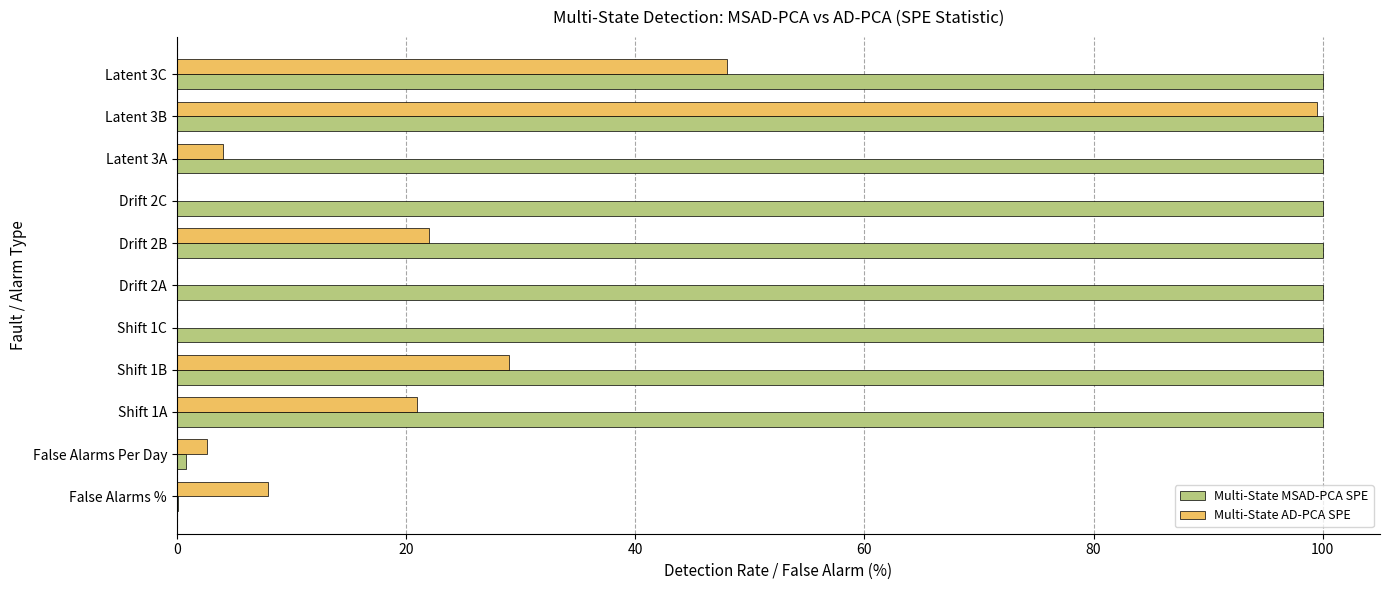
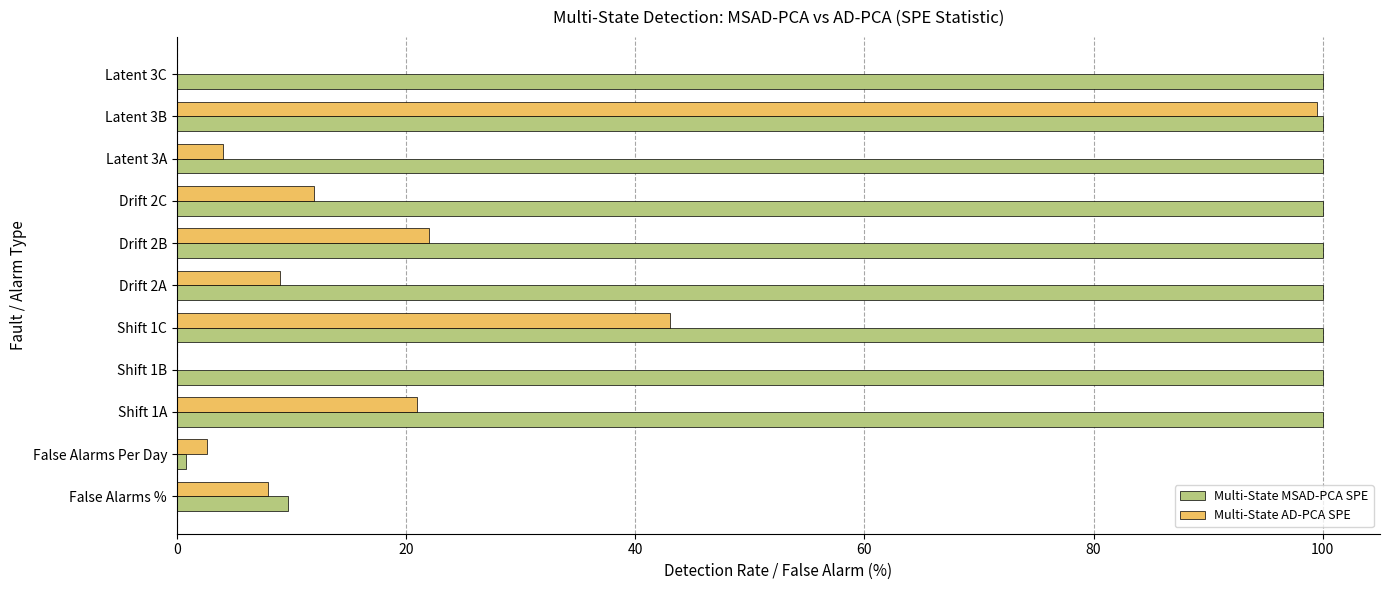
  {
    "Multi-State MSAD-PCA SPE": {
      "Latent 3C": 100.0,
      "Latent 3B": 100.0,
      "Latent 3A": 100.0,
      "Drift 2C": 100.0,
      "Drift 2B": 100.0,
      "Drift 2A": 100.0,
      "Shift 1C": 100.0,
      "Shift 1B": 100.0,
      "Shift 1A": 100.0,
      "False Alarms Per Day": 0.8,
-     "False Alarms %": 0.2
+     "False Alarms %": 9.7
    },
    "Multi-State AD-PCA SPE": {
-     "Latent 3C": 48,
+     "Latent 3C": 0,
      "Latent 3B": 99.5,
      "Latent 3A": 4,
-     "Drift 2C": 0,
+     "Drift 2C": 12,
      "Drift 2B": 22,
-     "Drift 2A": 0,
-     "Shift 1C": 0,
-     "Shift 1B": 29,
+     "Drift 2A": 9,
+     "Shift 1C": 43,
+     "Shift 1B": 0,
      "Shift 1A": 21,
      "False Alarms Per Day": 2.6,
      "False Alarms %": 8
    }
  }
